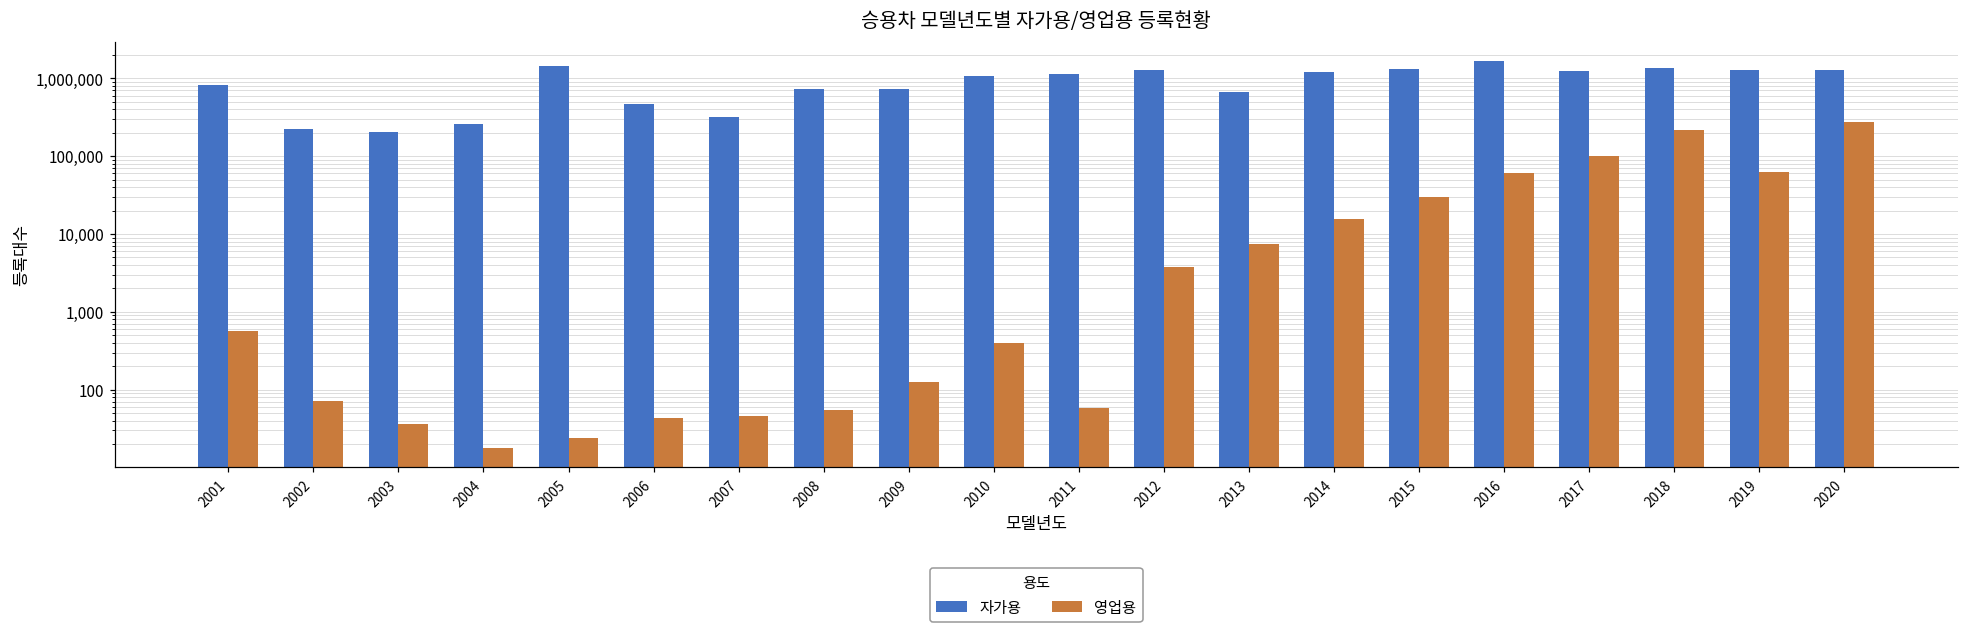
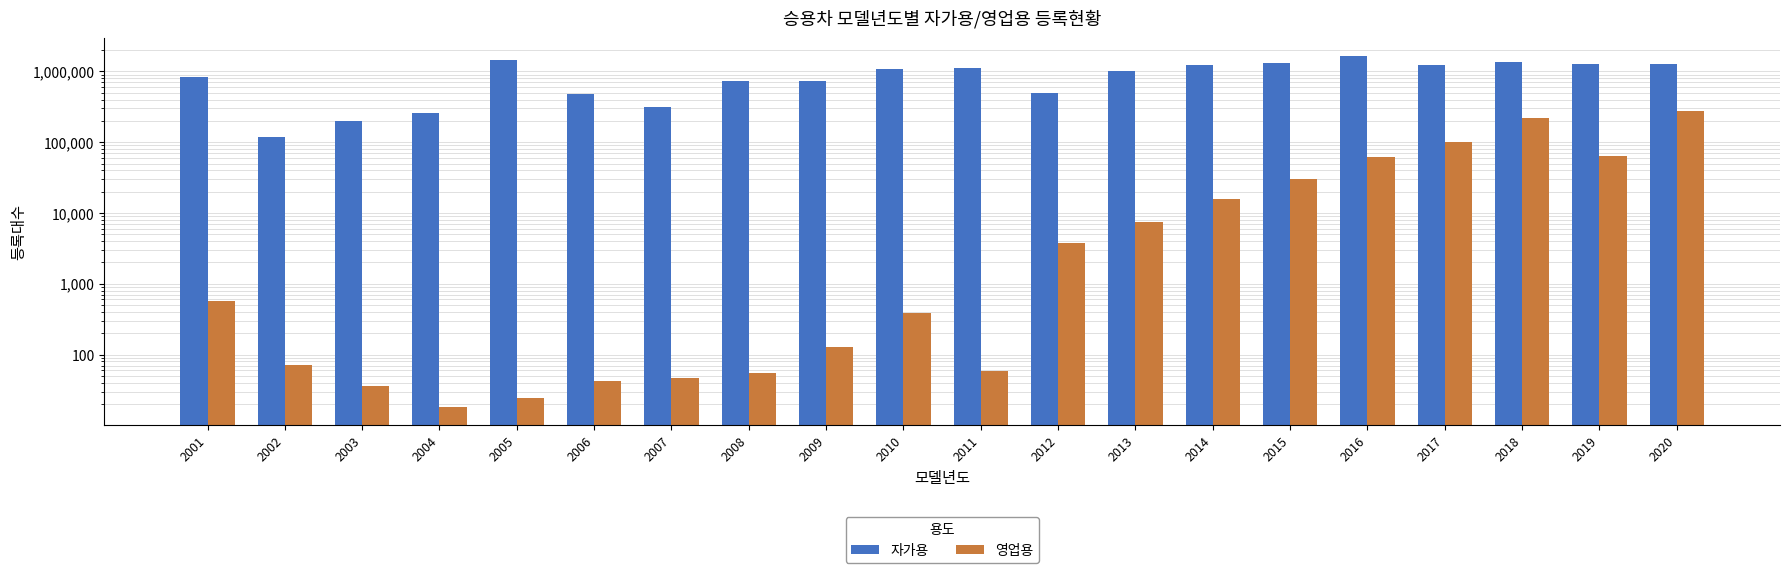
  {
    "자가용": {
      "2001": "800,000",
-     "2002": "220,000",
+     "2002": "120,000",
      "2003": "200,000",
      "2004": "260,000",
      "2005": "1,400,000",
      "2006": "500,000",
      "2007": "300,000",
      "2008": "700,000",
      "2009": "700,000",
      "2010": "1,100,000",
      "2011": "1,100,000",
-     "2012": "1,300,000",
-     "2013": "700,000",
+     "2012": "500,000",
+     "2013": "1,000,000",
      "2014": "1,200,000",
      "2015": "1,300,000",
      "2016": "1,700,000",
      "2017": "1,200,000",
      "2018": "1,300,000",
      "2019": "1,300,000",
      "2020": "1,300,000"
    },
    "영업용": {
      "2001": "600",
      "2002": "70",
      "2003": "40",
      "2004": "18",
      "2005": "24",
      "2006": "40",
      "2007": "50",
      "2008": "60",
      "2009": "130",
      "2010": "400",
      "2011": "60",
      "2012": "4,000",
      "2013": "7,000",
      "2014": "16,000",
      "2015": "30,000",
      "2016": "60,000",
      "2017": "100,000",
      "2018": "220,000",
      "2019": "60,000",
      "2020": "280,000"
    }
  }
